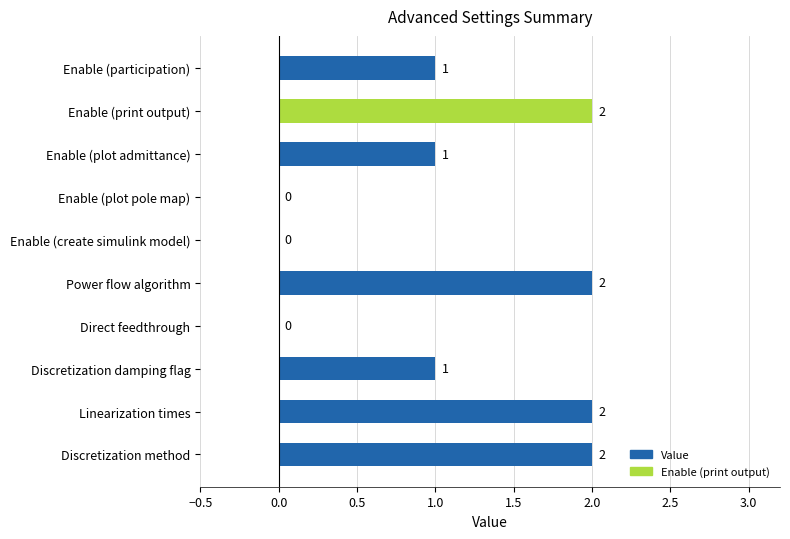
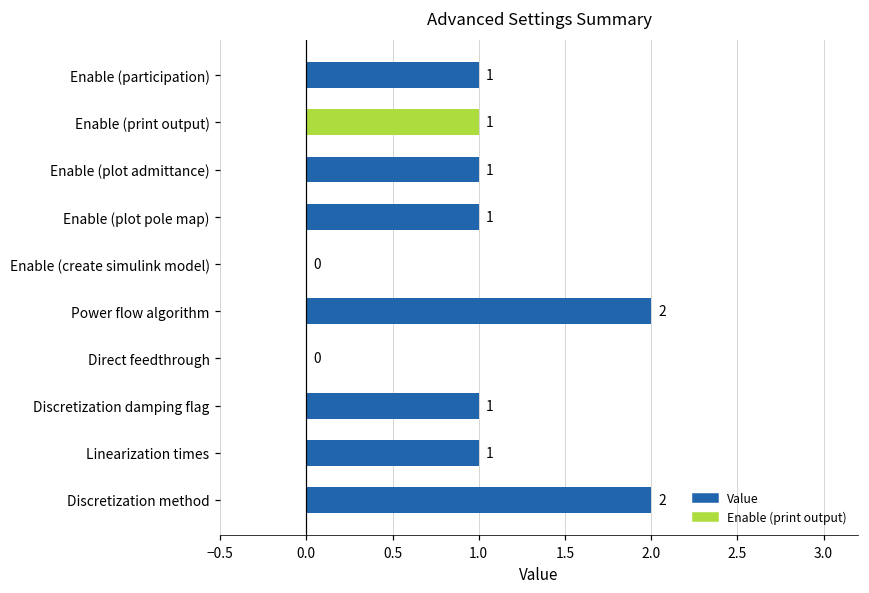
  {
    "Enable (participation)": 1,
-   "Enable (print output)": 2,
+   "Enable (print output)": 1,
    "Enable (plot admittance)": 1,
-   "Enable (plot pole map)": 0,
+   "Enable (plot pole map)": 1,
    "Enable (create simulink model)": 0,
    "Power flow algorithm": 2,
    "Direct feedthrough": 0,
    "Discretization damping flag": 1,
-   "Linearization times": 2,
+   "Linearization times": 1,
    "Discretization method": 2
  }
